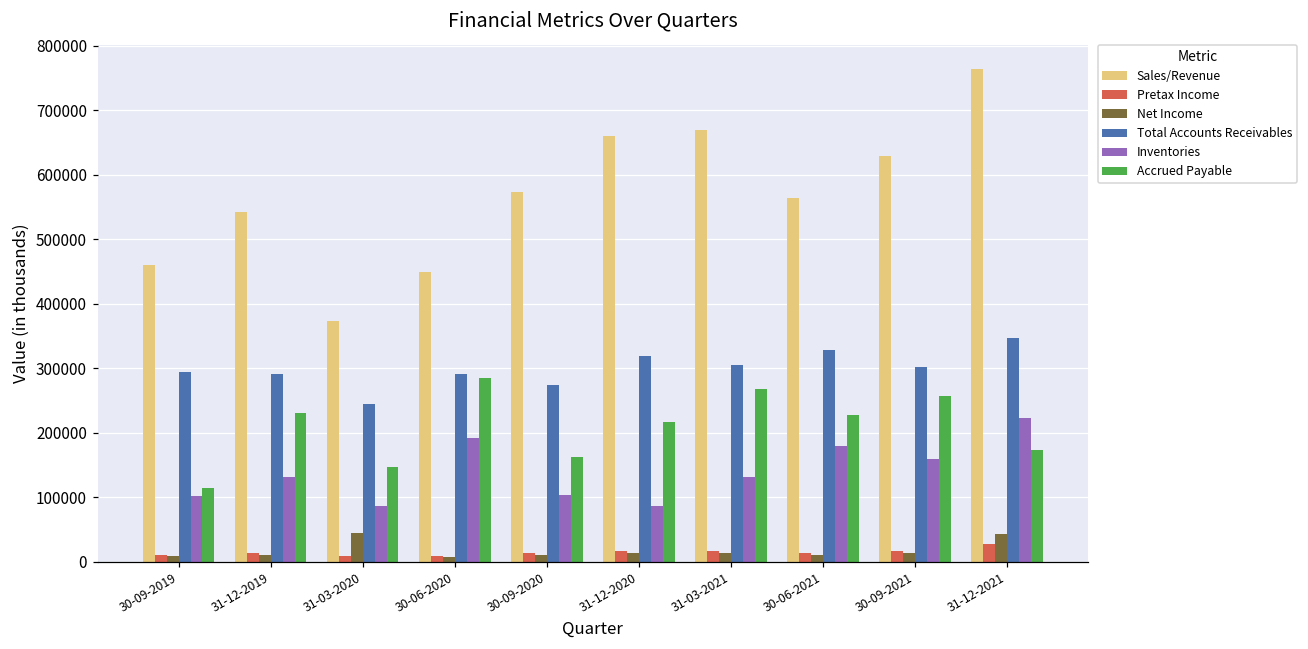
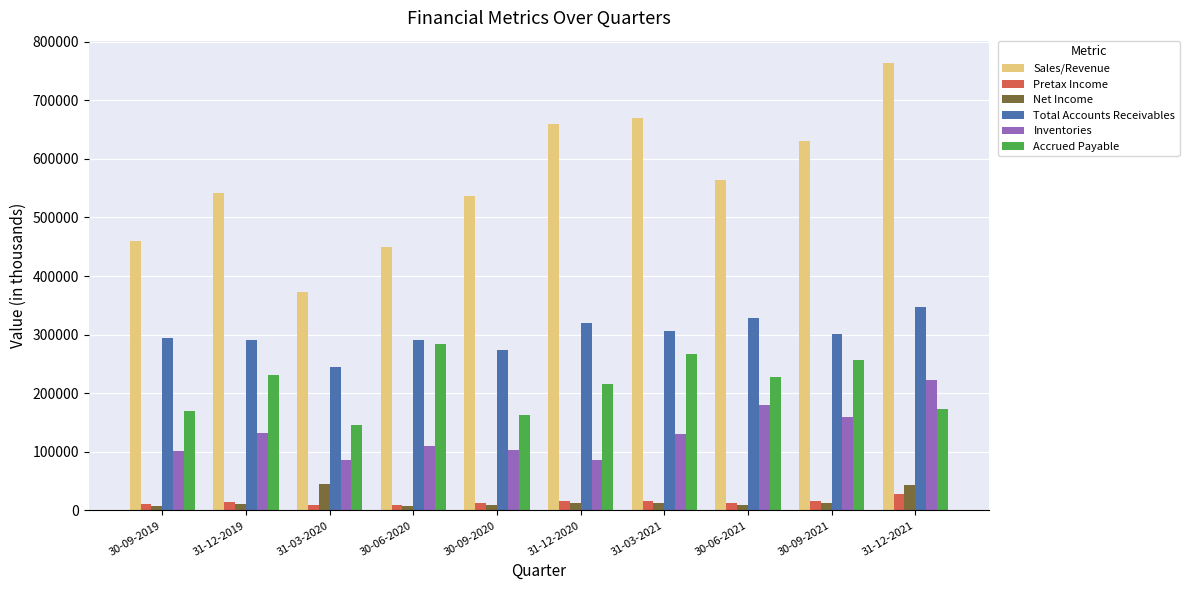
  {
    "Sales/Revenue": {
      "30-09-2019": 460000,
      "31-12-2019": 540000,
      "31-03-2020": 370000,
      "30-06-2020": 450000,
-     "30-09-2020": 570000,
+     "30-09-2020": 540000,
      "31-12-2020": 660000,
      "31-03-2021": 670000,
      "30-06-2021": 560000,
      "30-09-2021": 630000,
      "31-12-2021": 760000
    },
    "Pretax Income": {
      "30-09-2019": 10000,
      "31-12-2019": 10000,
      "31-03-2020": 10000,
      "30-06-2020": 10000,
      "30-09-2020": 10000,
      "31-12-2020": 20000,
      "31-03-2021": 20000,
      "30-06-2021": 10000,
      "30-09-2021": 20000,
      "31-12-2021": 30000
    },
    "Net Income": {
      "30-09-2019": 10000,
      "31-12-2019": 10000,
      "31-03-2020": 40000,
      "30-06-2020": 10000,
      "30-09-2020": 10000,
      "31-12-2020": 10000,
      "31-03-2021": 10000,
      "30-06-2021": 10000,
      "30-09-2021": 10000,
      "31-12-2021": 40000
    },
    "Total Accounts Receivables": {
      "30-09-2019": 290000,
      "31-12-2019": 290000,
      "31-03-2020": 240000,
      "30-06-2020": 290000,
      "30-09-2020": 270000,
      "31-12-2020": 320000,
      "31-03-2021": 310000,
      "30-06-2021": 330000,
      "30-09-2021": 300000,
      "31-12-2021": 350000
    },
    "Inventories": {
      "30-09-2019": 100000,
      "31-12-2019": 130000,
      "31-03-2020": 90000,
-     "30-06-2020": 190000,
+     "30-06-2020": 110000,
      "30-09-2020": 100000,
      "31-12-2020": 90000,
      "31-03-2021": 130000,
      "30-06-2021": 180000,
      "30-09-2021": 160000,
      "31-12-2021": 220000
    },
    "Accrued Payable": {
-     "30-09-2019": 110000,
+     "30-09-2019": 170000,
      "31-12-2019": 230000,
      "31-03-2020": 150000,
      "30-06-2020": 280000,
      "30-09-2020": 160000,
      "31-12-2020": 220000,
      "31-03-2021": 270000,
      "30-06-2021": 230000,
      "30-09-2021": 260000,
      "31-12-2021": 170000
    }
  }
